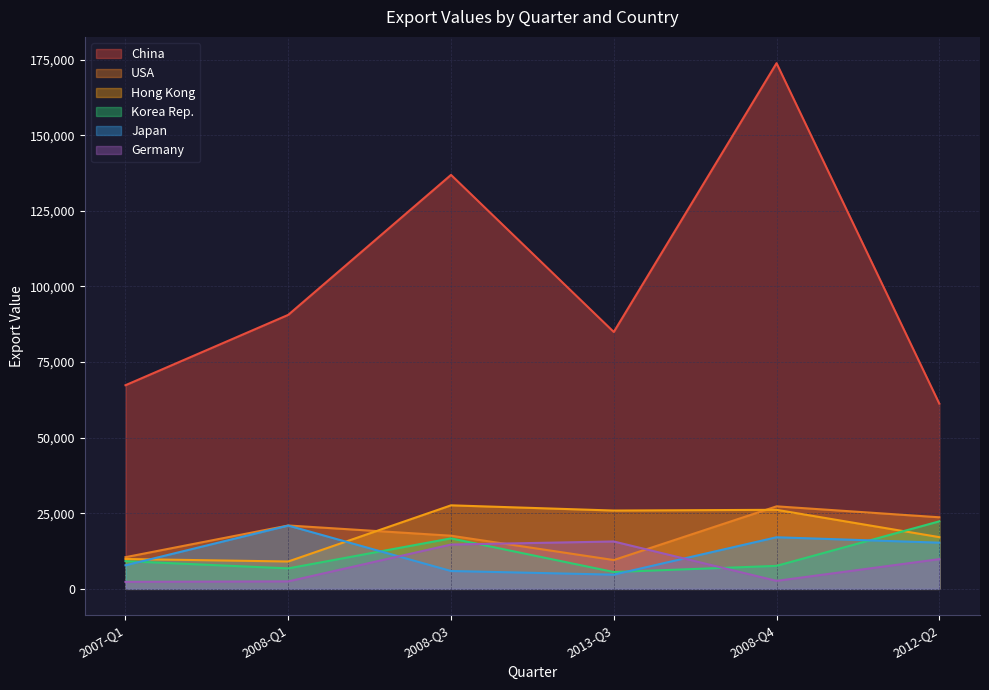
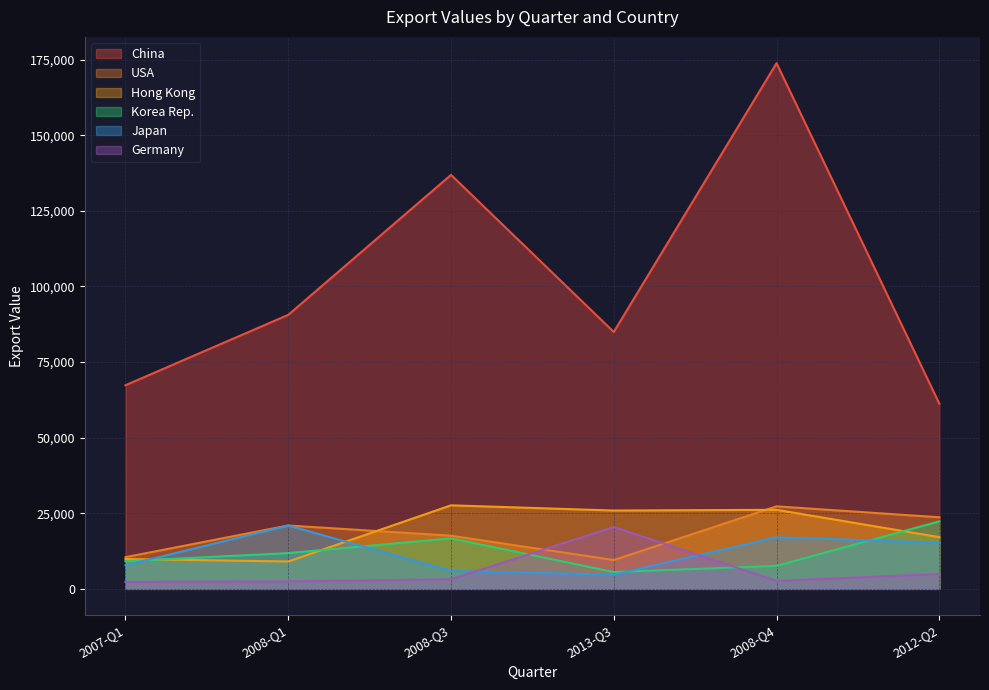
  {
    "Korea Rep.": {
-     "2008-Q1": "7,000",
+     "2008-Q1": "12,000",
      "2008-Q3": "17,000",
      "2013-Q3": "6,000",
      "2008-Q4": "8,000",
      "2012-Q2": "22,000"
    },
    "Japan": {
      "2007-Q1": "8,000",
      "2008-Q3": "6,000",
      "2013-Q3": "5,000",
      "2008-Q4": "17,000",
      "2012-Q2": "15,000"
    },
    "Germany": {
      "2007-Q1": "2,000",
      "2008-Q1": "2,000",
-     "2008-Q3": "15,000",
-     "2013-Q3": "16,000",
+     "2008-Q3": "3,000",
+     "2013-Q3": "20,000",
      "2008-Q4": "3,000",
-     "2012-Q2": "10,000"
+     "2012-Q2": "5,000"
    }
  }
